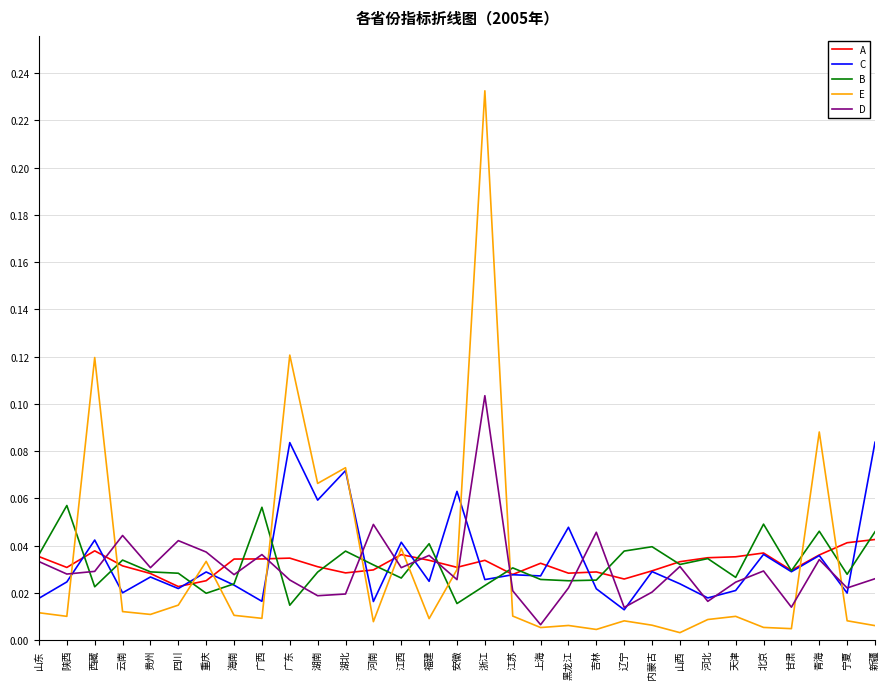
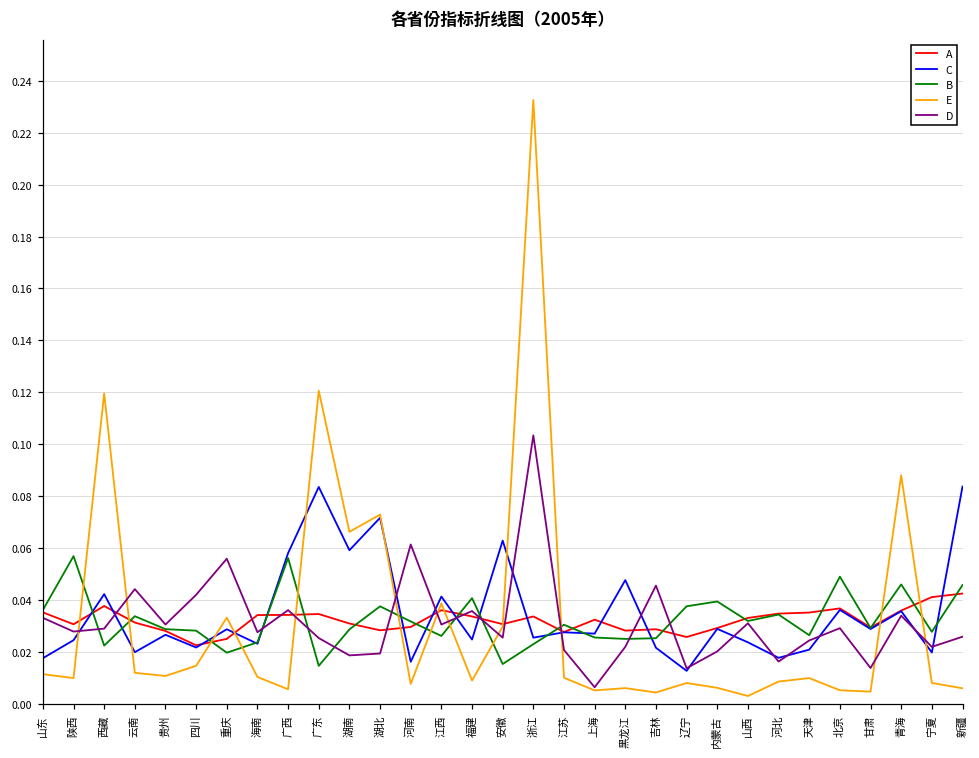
  {
    "A": {
      "陕西": 0.031,
      "西藏": 0.038,
      "云南": 0.031,
      "重庆": 0.025,
      "海南": 0.034,
      "广西": 0.034,
      "广东": 0.035,
      "湖南": 0.031,
      "湖北": 0.028,
      "河南": 0.030,
      "江西": 0.036,
      "福建": 0.034,
      "浙江": 0.034,
      "上海": 0.033,
      "黑龙江": 0.028,
      "吉林": 0.029,
      "辽宁": 0.026,
      "山西": 0.033,
      "天津": 0.035,
      "宁夏": 0.041,
      "新疆": 0.043
    },
    "C": {
      "山东": 0.018,
      "陕西": 0.025,
      "西藏": 0.042,
      "云南": 0.020,
      "贵州": 0.027,
      "重庆": 0.029,
-     "广西": 0.016,
+     "广西": 0.058,
      "广东": 0.084,
      "湖南": 0.059,
      "湖北": 0.072,
      "河南": 0.016,
      "江西": 0.041,
      "福建": 0.025,
      "安徽": 0.063,
      "浙江": 0.026,
      "上海": 0.027,
      "黑龙江": 0.048,
      "吉林": 0.022,
      "山西": 0.024,
      "河北": 0.018,
      "天津": 0.021,
      "宁夏": 0.020,
      "新疆": 0.084
    },
    "B": {
      "陕西": 0.057,
      "西藏": 0.023,
      "云南": 0.034,
      "四川": 0.028,
      "重庆": 0.020,
      "广西": 0.056,
      "广东": 0.015,
      "湖南": 0.029,
      "湖北": 0.038,
      "河南": 0.032,
      "江西": 0.026,
      "福建": 0.041,
      "安徽": 0.015,
      "浙江": 0.023,
      "江苏": 0.031,
      "上海": 0.026,
      "黑龙江": 0.025,
      "吉林": 0.025,
      "辽宁": 0.038,
      "内蒙古": 0.040,
      "天津": 0.027,
      "北京": 0.049,
      "青海": 0.046,
      "宁夏": 0.028,
      "新疆": 0.046
    },
    "E": {
      "山东": 0.012,
      "陕西": 0.010,
      "西藏": 0.120,
      "云南": 0.012,
      "贵州": 0.011,
      "四川": 0.015,
      "重庆": 0.033,
      "海南": 0.010,
-     "广西": 0.009,
+     "广西": 0.006,
      "广东": 0.121,
      "湖南": 0.066,
      "湖北": 0.073,
      "河南": 0.008,
      "江西": 0.039,
      "福建": 0.009,
      "浙江": 0.233,
      "江苏": 0.010,
      "上海": 0.005,
      "黑龙江": 0.006,
      "吉林": 0.004,
      "辽宁": 0.008,
      "内蒙古": 0.006,
      "山西": 0.003,
      "河北": 0.009,
      "天津": 0.010,
      "北京": 0.005,
      "甘肃": 0.005,
      "青海": 0.088,
      "宁夏": 0.008,
      "新疆": 0.006
    },
    "D": {
      "山东": 0.033,
      "陕西": 0.028,
      "西藏": 0.029,
      "云南": 0.044,
      "贵州": 0.031,
      "四川": 0.042,
-     "重庆": 0.037,
+     "重庆": 0.056,
      "海南": 0.028,
      "广西": 0.036,
      "广东": 0.025,
      "湖南": 0.019,
      "湖北": 0.019,
-     "河南": 0.049,
+     "河南": 0.061,
      "江西": 0.031,
      "福建": 0.036,
      "安徽": 0.026,
      "浙江": 0.103,
      "江苏": 0.021,
      "上海": 0.006,
      "黑龙江": 0.022,
      "吉林": 0.046,
      "内蒙古": 0.020,
      "河北": 0.016,
      "天津": 0.025,
      "北京": 0.029,
      "甘肃": 0.014,
      "青海": 0.034,
      "宁夏": 0.022,
      "新疆": 0.026
    }
  }
